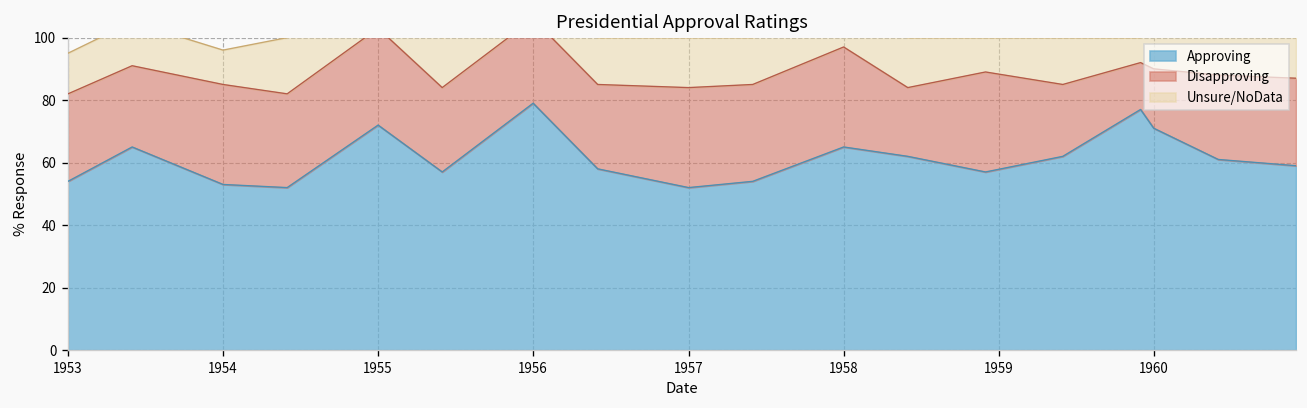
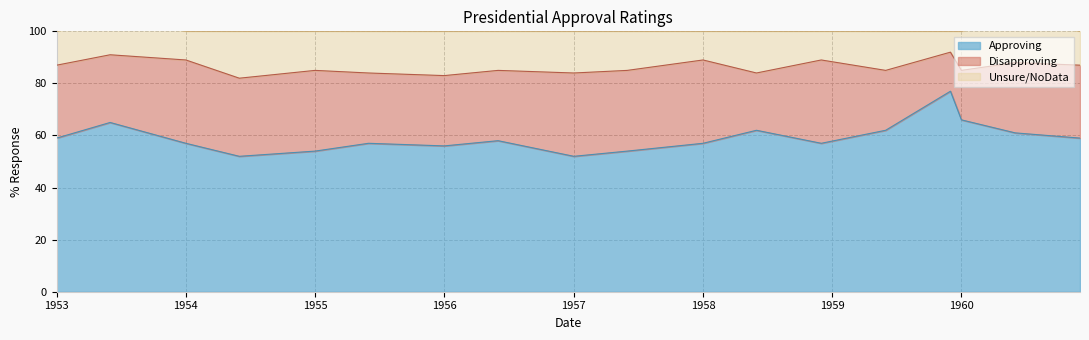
  {
    "Approving": {
-     "1953": 54,
-     "1954": 53,
-     "1955": 72,
-     "1956": 79,
+     "1953": 59,
+     "1954": 57,
+     "1955": 54,
+     "1956": 56,
      "1957": 52,
-     "1958": 65,
-     "1960": 71
+     "1958": 57,
+     "1960": 66
    },
    "Disapproving": {
      "1953": 28,
      "1954": 32,
      "1957": 32,
      "1958": 32
    },
    "Unsure/NoData": {
      "1953": 13,
      "1954": 11,
      "1957": 16
    }
  }
